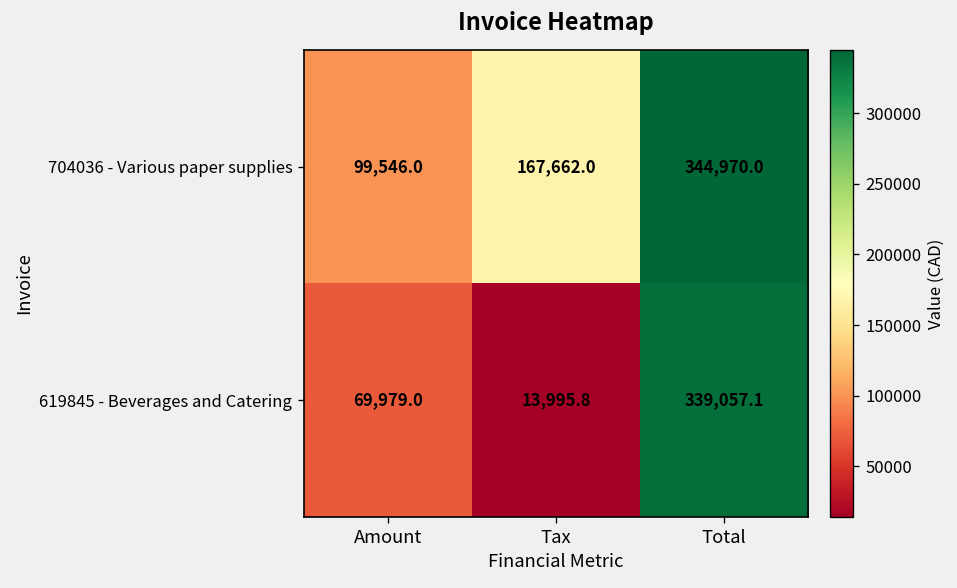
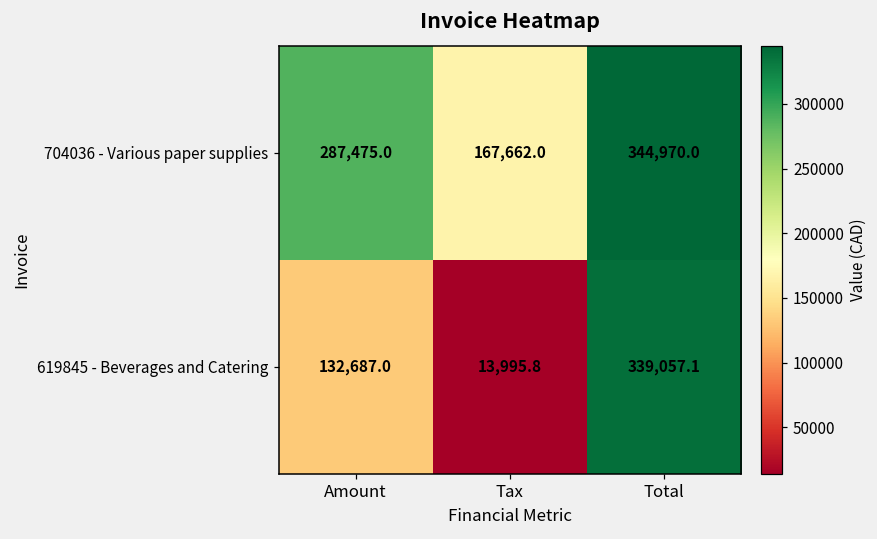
  {
    "704036 - Various paper supplies": {
-     "Amount": "99,546.0",
+     "Amount": "287,475.0",
      "Tax": "167,662.0",
      "Total": "344,970.0"
    },
    "619845 - Beverages and Catering": {
-     "Amount": "69,979.0",
+     "Amount": "132,687.0",
      "Tax": "13,995.8",
      "Total": "339,057.1"
    }
  }
